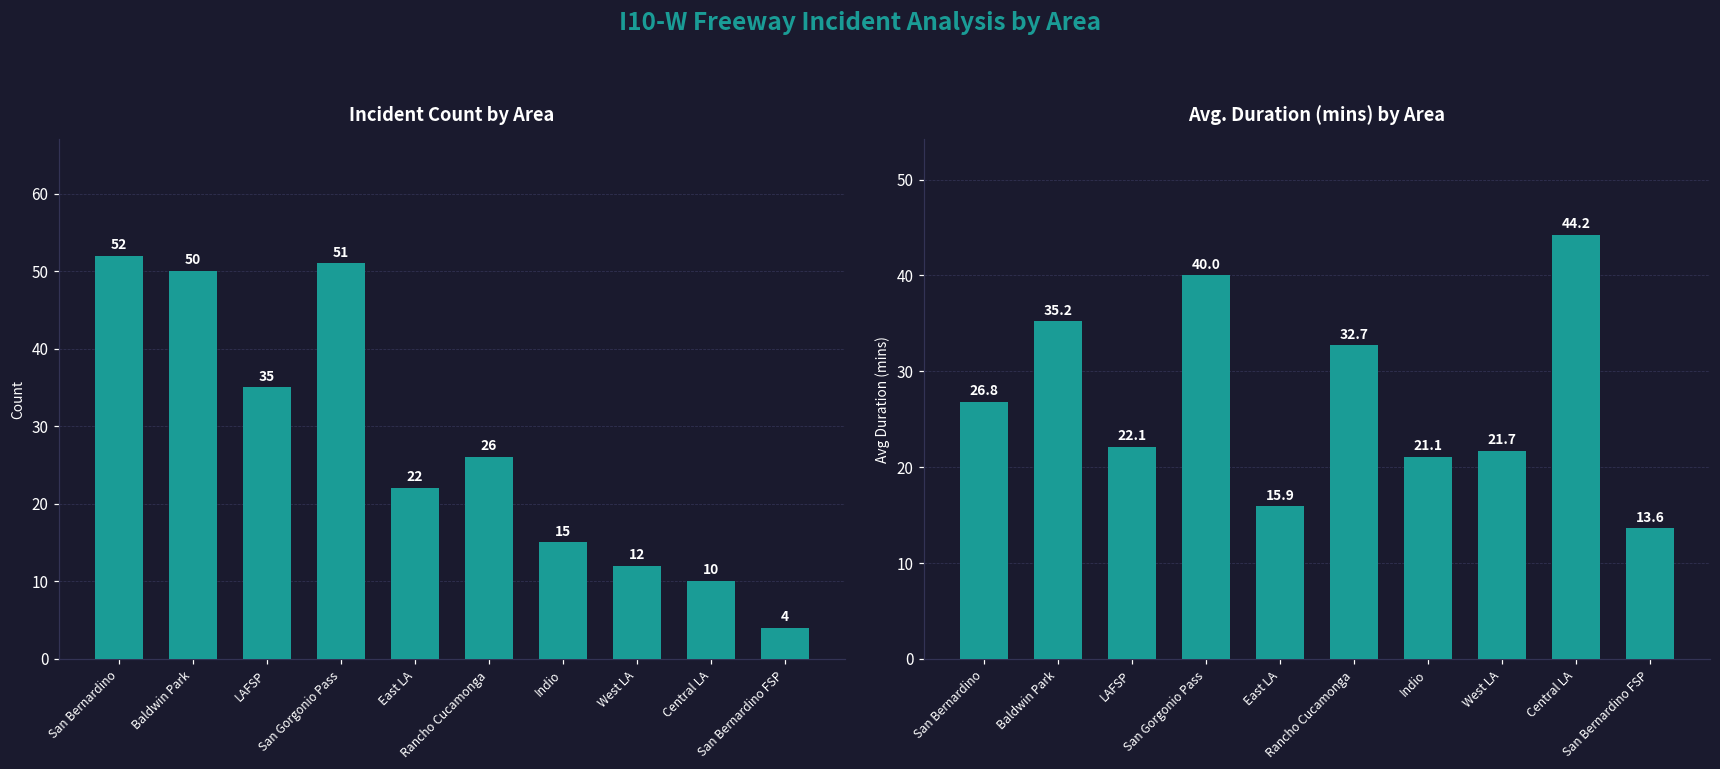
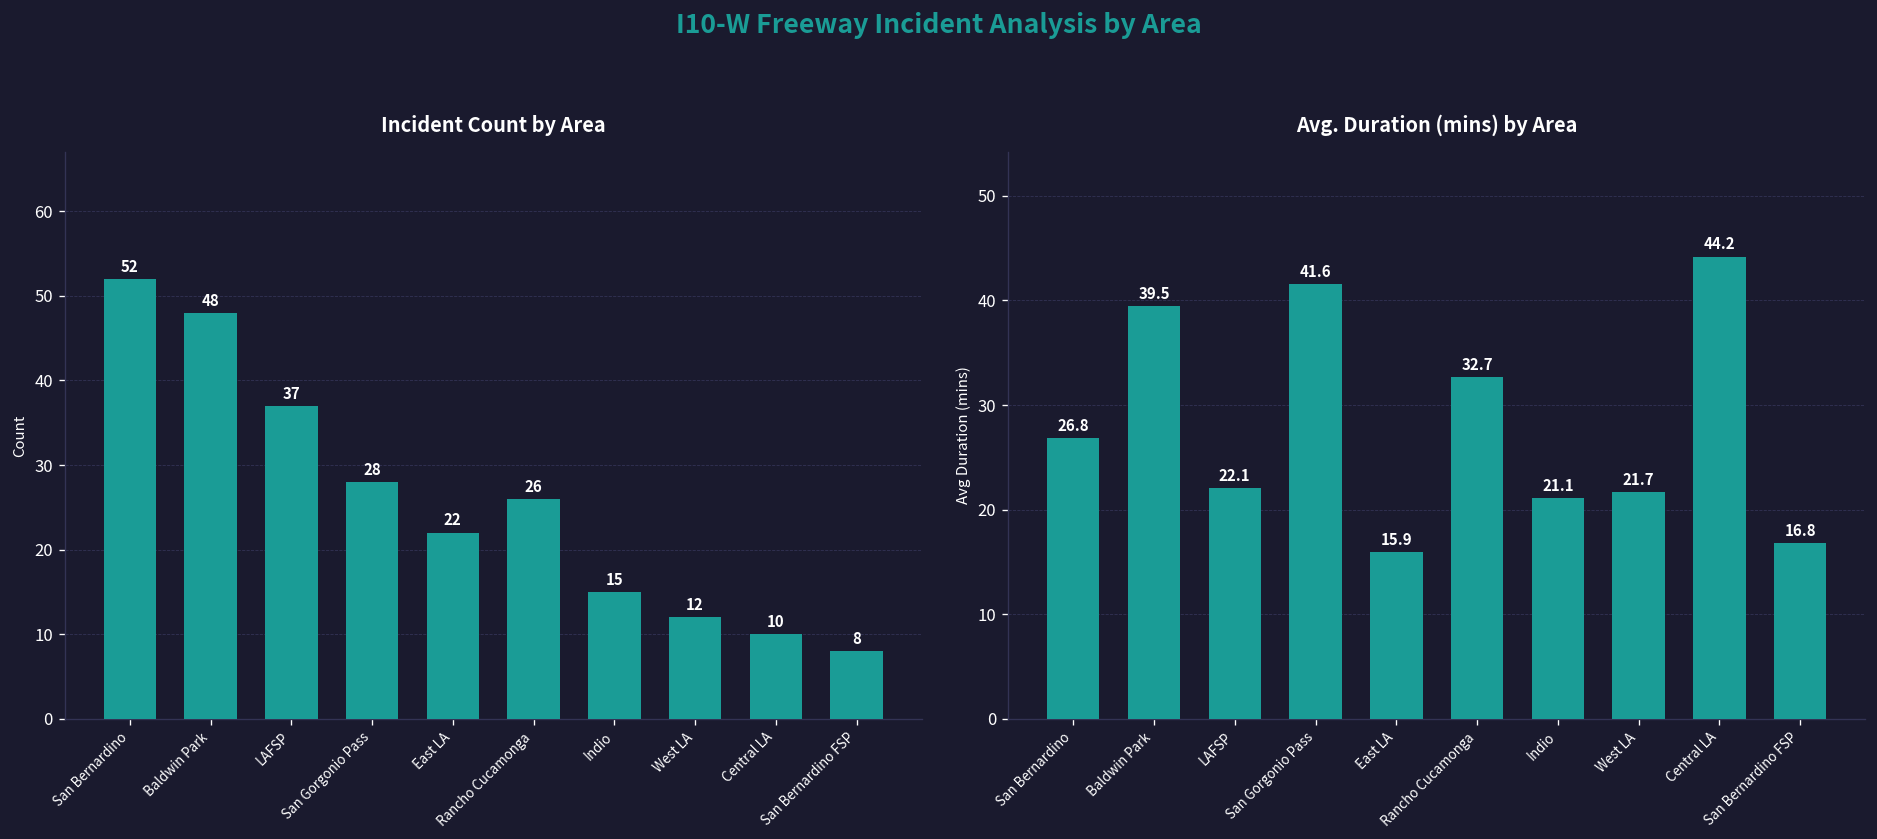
  {
    "Incident Count by Area": {
      "San Bernardino": 52,
-     "Baldwin Park": 50,
-     "LAFSP": 35,
-     "San Gorgonio Pass": 51,
+     "Baldwin Park": 48,
+     "LAFSP": 37,
+     "San Gorgonio Pass": 28,
      "East LA": 22,
      "Rancho Cucamonga": 26,
      "Indio": 15,
      "West LA": 12,
      "Central LA": 10,
-     "San Bernardino FSP": 4
+     "San Bernardino FSP": 8
    },
    "Avg. Duration (mins) by Area": {
      "San Bernardino": 26.8,
-     "Baldwin Park": 35.2,
+     "Baldwin Park": 39.5,
      "LAFSP": 22.1,
-     "San Gorgonio Pass": 40.0,
+     "San Gorgonio Pass": 41.6,
      "East LA": 15.9,
      "Rancho Cucamonga": 32.7,
      "Indio": 21.1,
      "West LA": 21.7,
      "Central LA": 44.2,
-     "San Bernardino FSP": 13.6
+     "San Bernardino FSP": 16.8
    }
  }
